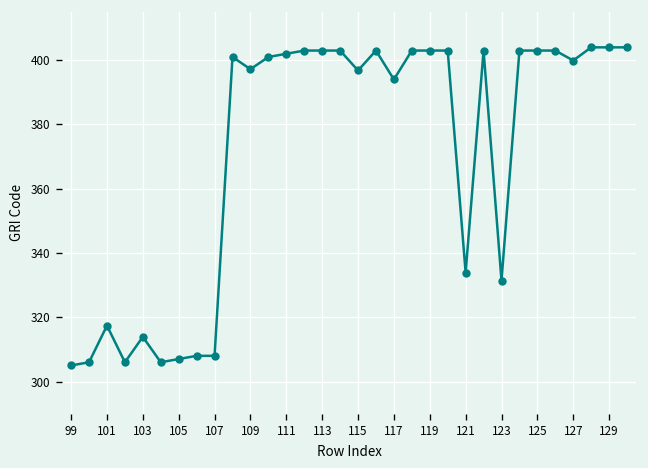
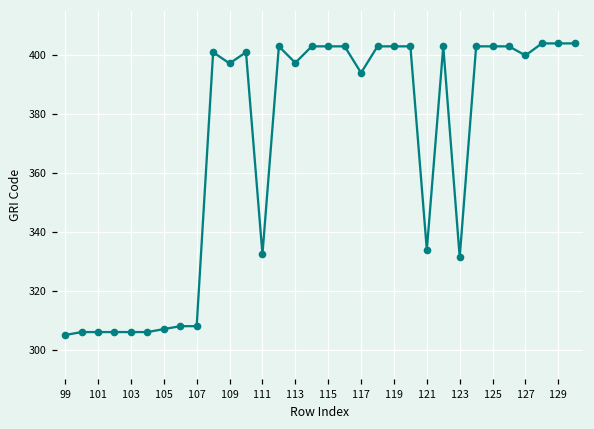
  {
    "99": 305,
-   "101": 317,
-   "103": 314,
+   "101": 306,
+   "103": 306,
    "105": 307,
    "107": 308,
    "109": 397,
-   "111": 402,
-   "113": 403,
-   "115": 397,
+   "111": 332,
+   "113": 397,
+   "115": 403,
    "117": 394,
    "119": 403,
    "121": 334,
    "123": 331,
    "125": 403,
    "127": 400,
    "129": 404
  }
